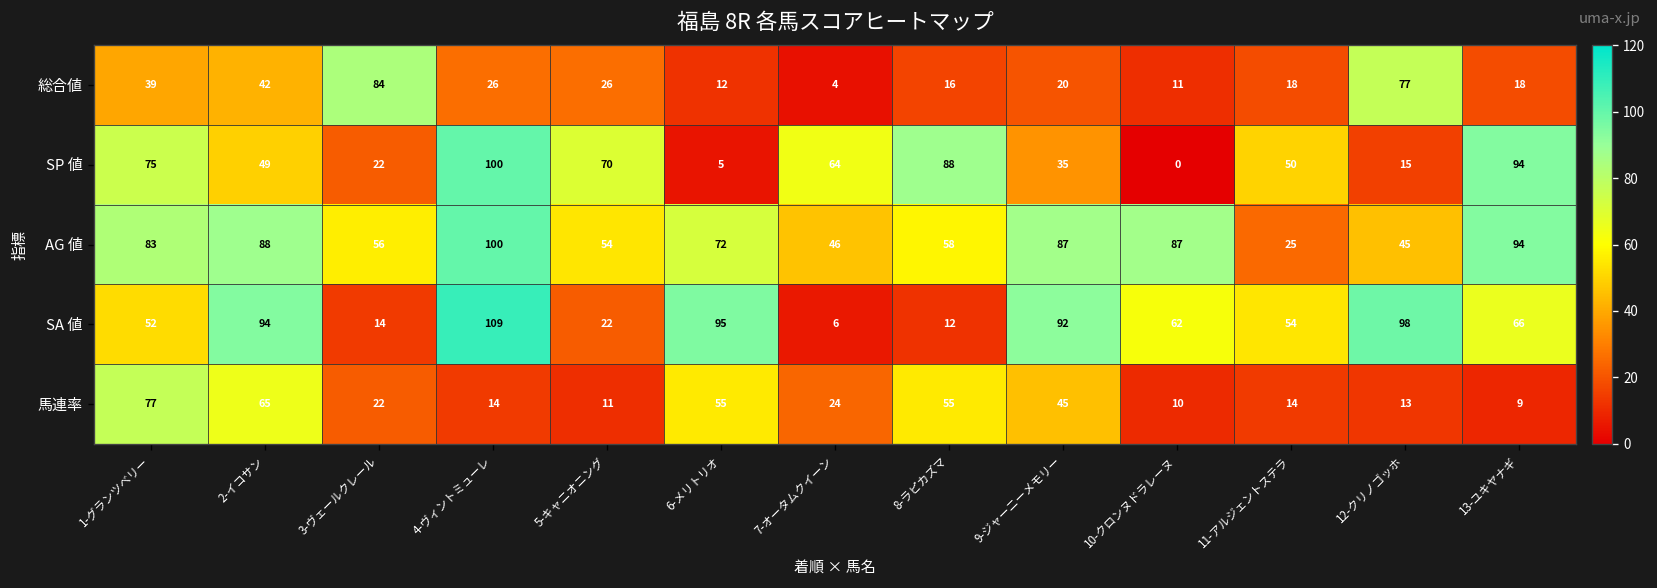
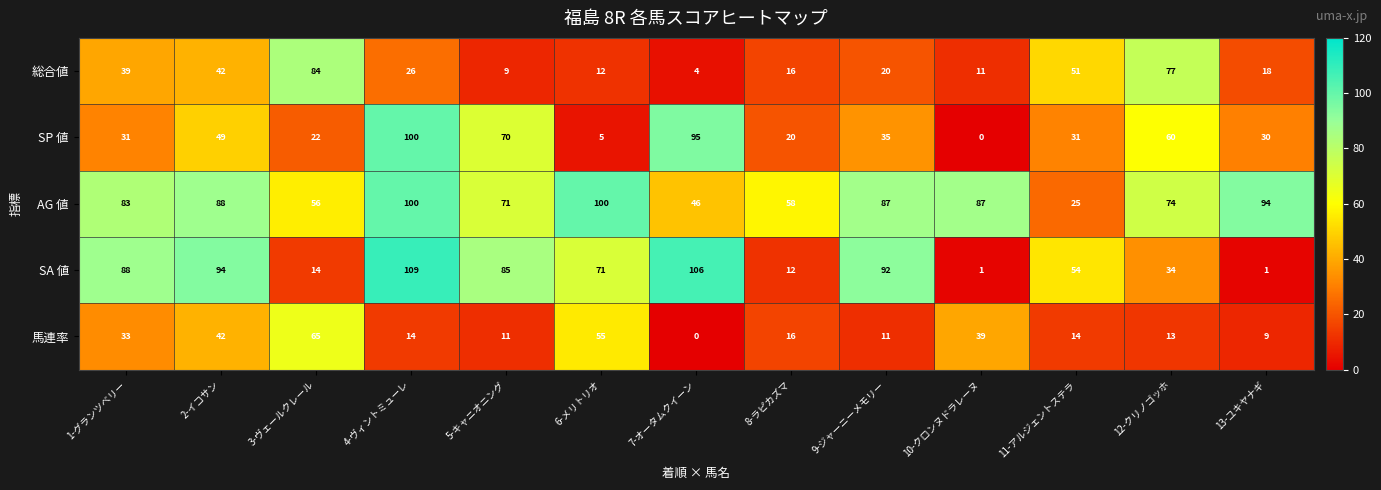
  {
    "総合値": {
      "1-グランツベリー": 39,
      "2-イコサン": 42,
      "3-ヴェールクレール": 84,
      "4-ヴィントミューレ": 26,
-     "5-キャニオニング": 26,
+     "5-キャニオニング": 9,
      "6-メリトリオ": 12,
      "7-オータムクイーン": 4,
      "8-ラピカズマ": 16,
      "9-ジャーニーメモリー": 20,
      "10-クロンヌドラレーヌ": 11,
-     "11-アルジェントステラ": 18,
+     "11-アルジェントステラ": 51,
      "12-クリノゴッホ": 77,
      "13-ユキヤナギ": 18
    },
    "SP 値": {
-     "1-グランツベリー": 75,
+     "1-グランツベリー": 31,
      "2-イコサン": 49,
      "3-ヴェールクレール": 22,
      "4-ヴィントミューレ": 100,
      "5-キャニオニング": 70,
      "6-メリトリオ": 5,
-     "7-オータムクイーン": 64,
-     "8-ラピカズマ": 88,
+     "7-オータムクイーン": 95,
+     "8-ラピカズマ": 20,
      "9-ジャーニーメモリー": 35,
      "10-クロンヌドラレーヌ": 0,
-     "11-アルジェントステラ": 50,
-     "12-クリノゴッホ": 15,
-     "13-ユキヤナギ": 94
+     "11-アルジェントステラ": 31,
+     "12-クリノゴッホ": 60,
+     "13-ユキヤナギ": 30
    },
    "AG 値": {
      "1-グランツベリー": 83,
      "2-イコサン": 88,
      "3-ヴェールクレール": 56,
      "4-ヴィントミューレ": 100,
-     "5-キャニオニング": 54,
-     "6-メリトリオ": 72,
+     "5-キャニオニング": 71,
+     "6-メリトリオ": 100,
      "7-オータムクイーン": 46,
      "8-ラピカズマ": 58,
      "9-ジャーニーメモリー": 87,
      "10-クロンヌドラレーヌ": 87,
      "11-アルジェントステラ": 25,
-     "12-クリノゴッホ": 45,
+     "12-クリノゴッホ": 74,
      "13-ユキヤナギ": 94
    },
    "SA 値": {
-     "1-グランツベリー": 52,
+     "1-グランツベリー": 88,
      "2-イコサン": 94,
      "3-ヴェールクレール": 14,
      "4-ヴィントミューレ": 109,
-     "5-キャニオニング": 22,
-     "6-メリトリオ": 95,
-     "7-オータムクイーン": 6,
+     "5-キャニオニング": 85,
+     "6-メリトリオ": 71,
+     "7-オータムクイーン": 106,
      "8-ラピカズマ": 12,
      "9-ジャーニーメモリー": 92,
-     "10-クロンヌドラレーヌ": 62,
+     "10-クロンヌドラレーヌ": 1,
      "11-アルジェントステラ": 54,
-     "12-クリノゴッホ": 98,
-     "13-ユキヤナギ": 66
+     "12-クリノゴッホ": 34,
+     "13-ユキヤナギ": 1
    },
    "馬連率": {
-     "1-グランツベリー": 77,
-     "2-イコサン": 65,
-     "3-ヴェールクレール": 22,
+     "1-グランツベリー": 33,
+     "2-イコサン": 42,
+     "3-ヴェールクレール": 65,
      "4-ヴィントミューレ": 14,
      "5-キャニオニング": 11,
      "6-メリトリオ": 55,
-     "7-オータムクイーン": 24,
-     "8-ラピカズマ": 55,
-     "9-ジャーニーメモリー": 45,
-     "10-クロンヌドラレーヌ": 10,
+     "7-オータムクイーン": 0,
+     "8-ラピカズマ": 16,
+     "9-ジャーニーメモリー": 11,
+     "10-クロンヌドラレーヌ": 39,
      "11-アルジェントステラ": 14,
      "12-クリノゴッホ": 13,
      "13-ユキヤナギ": 9
    }
  }
